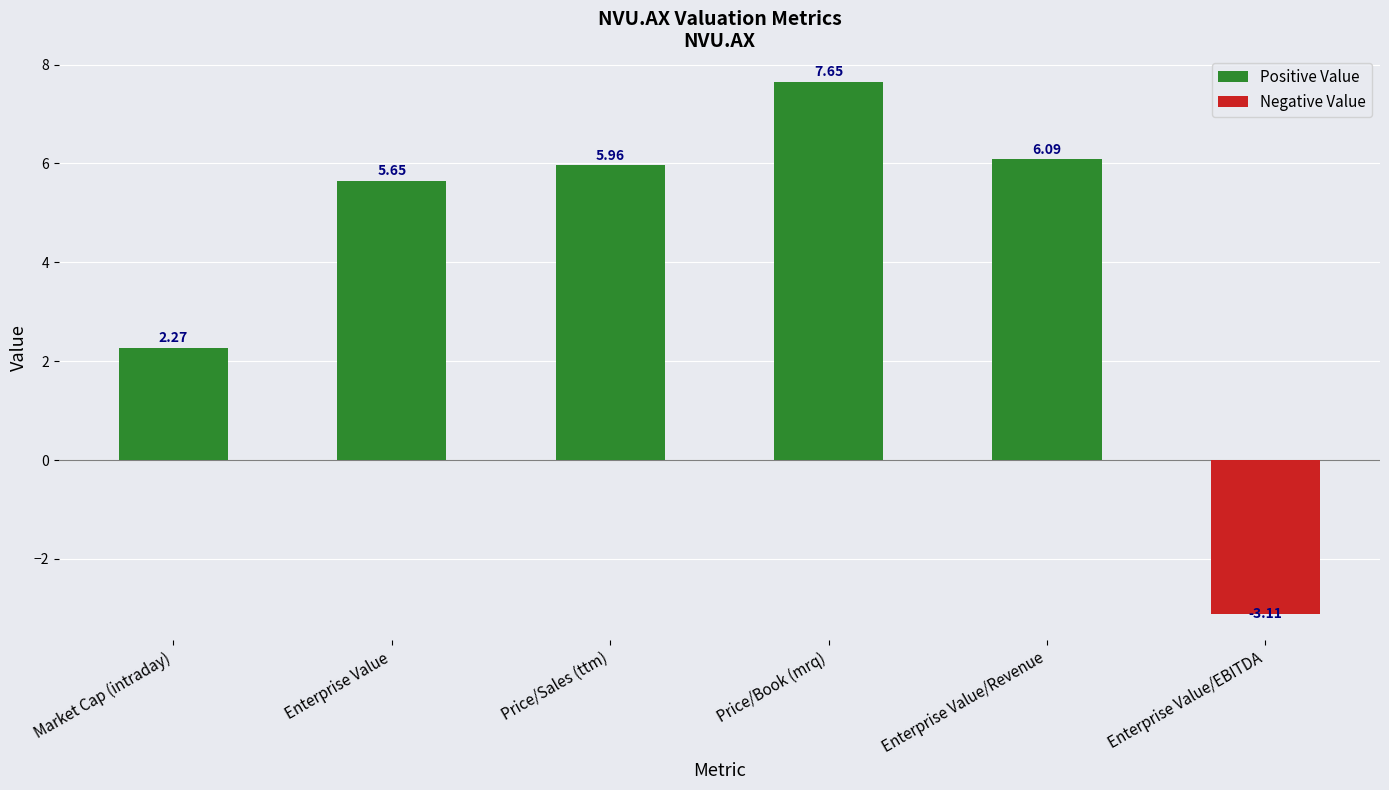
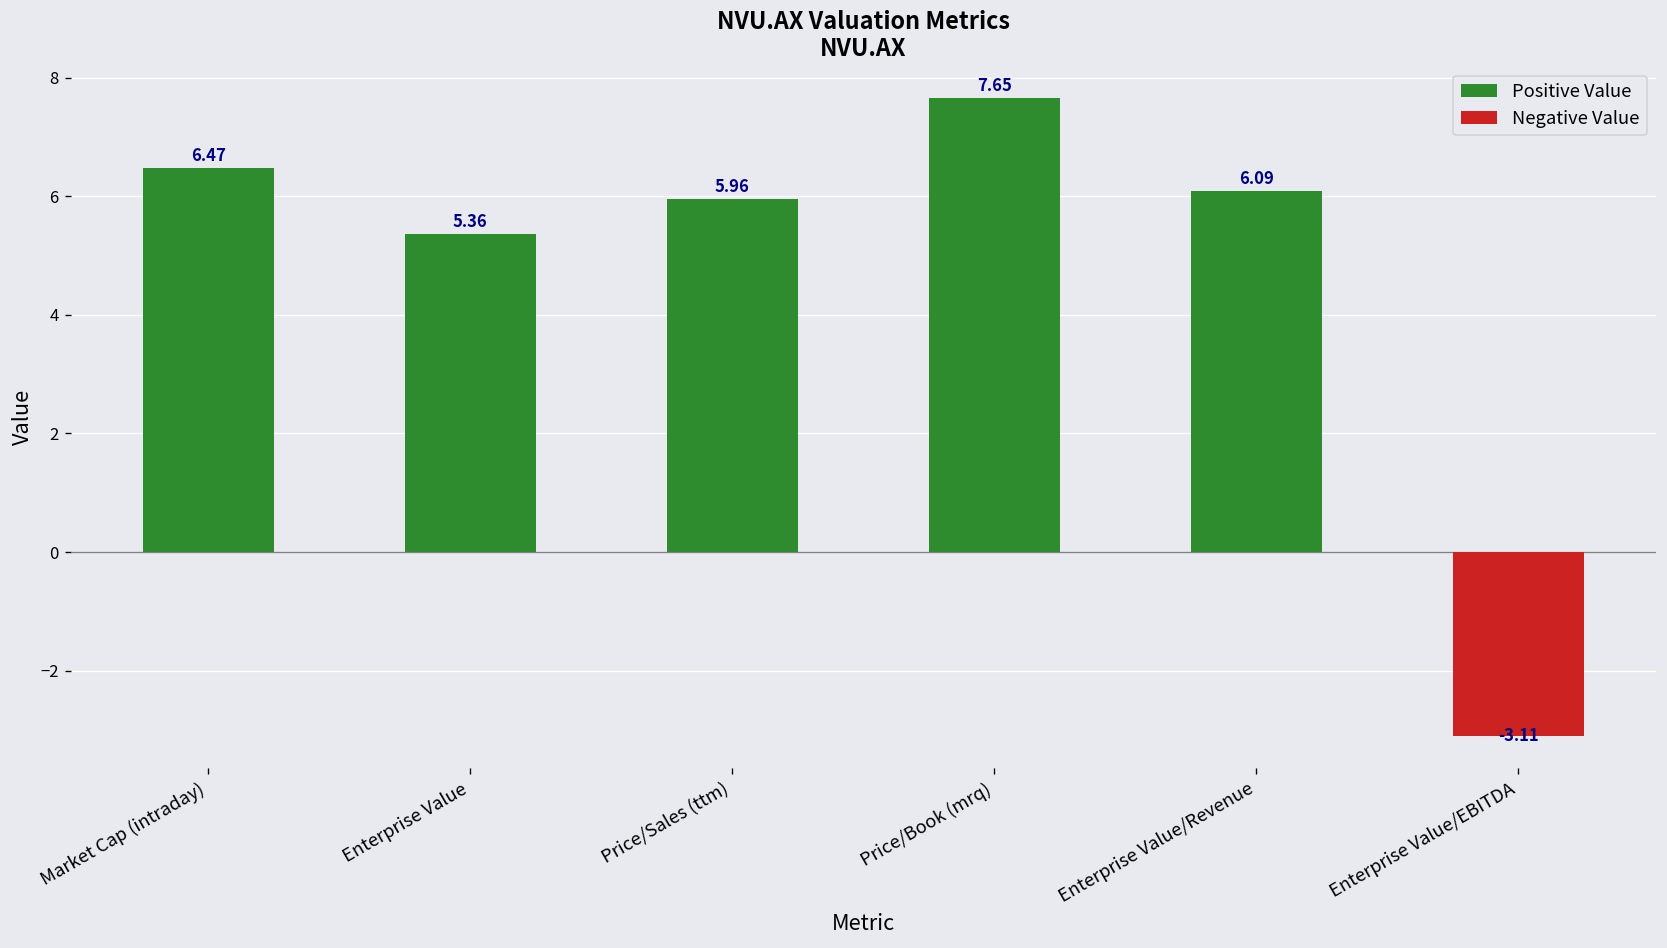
  {
-   "Market Cap (intraday)": 2.27,
-   "Enterprise Value": 5.65,
+   "Market Cap (intraday)": 6.47,
+   "Enterprise Value": 5.36,
    "Price/Sales (ttm)": 5.96,
    "Price/Book (mrq)": 7.65,
    "Enterprise Value/Revenue": 6.09,
    "Enterprise Value/EBITDA": -3.11
  }
